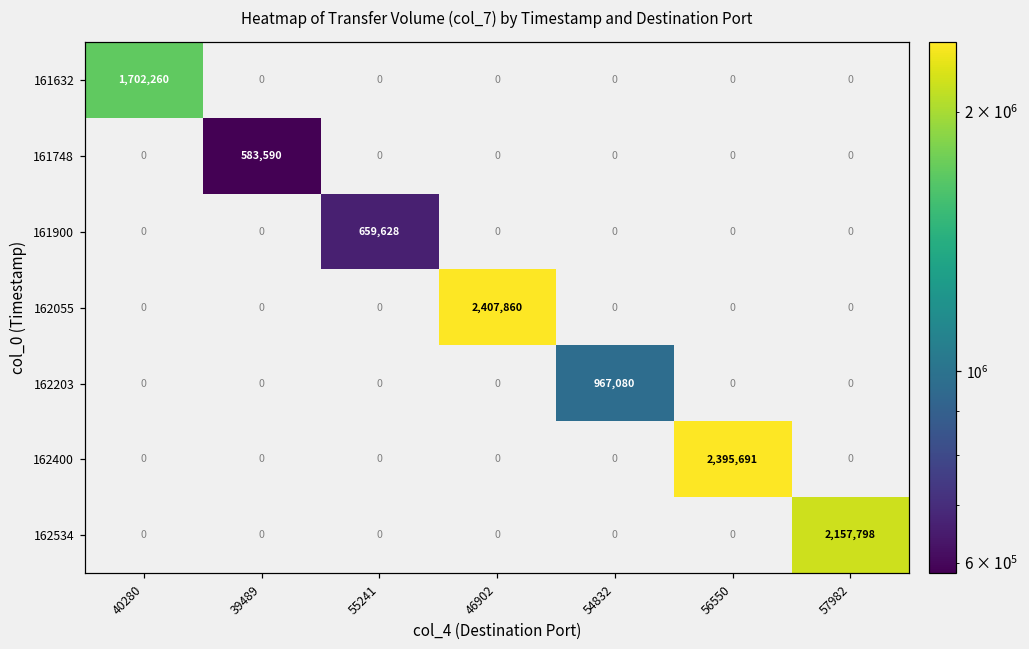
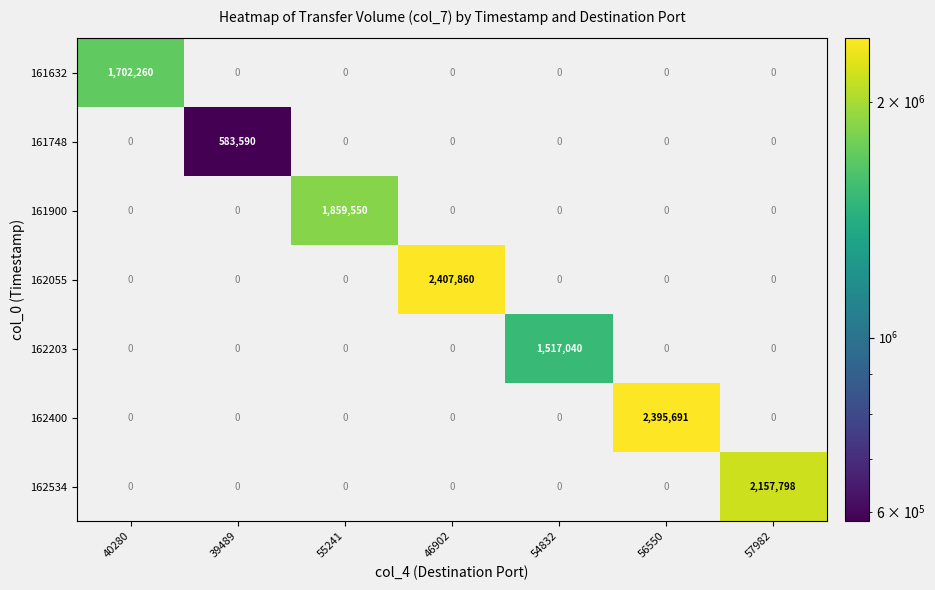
  {
    "161632": {
      "40280": "1,702,260"
    },
    "161748": {
      "39489": "583,590"
    },
    "161900": {
-     "55241": "659,628"
+     "55241": "1,859,550"
    },
    "162055": {
      "46902": "2,407,860"
    },
    "162203": {
-     "54832": "967,080"
+     "54832": "1,517,040"
    },
    "162400": {
      "56550": "2,395,691"
    },
    "162534": {
      "57982": "2,157,798"
    }
  }
